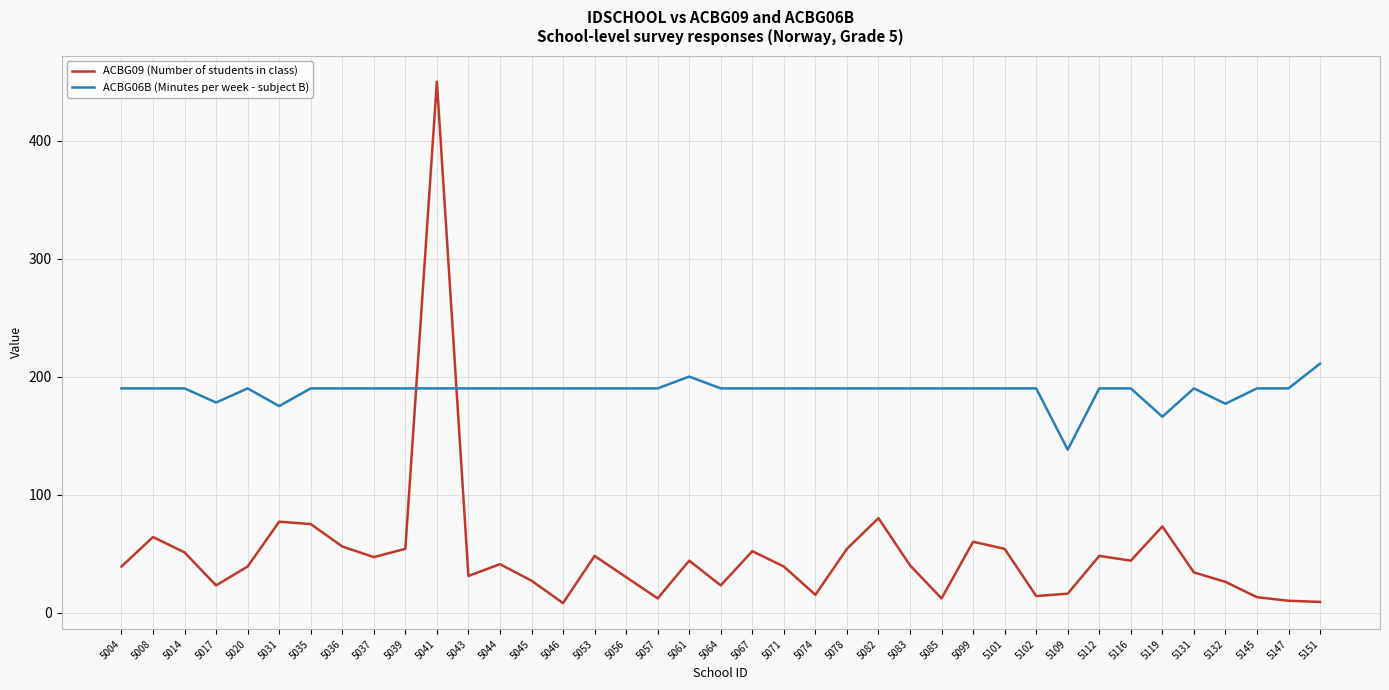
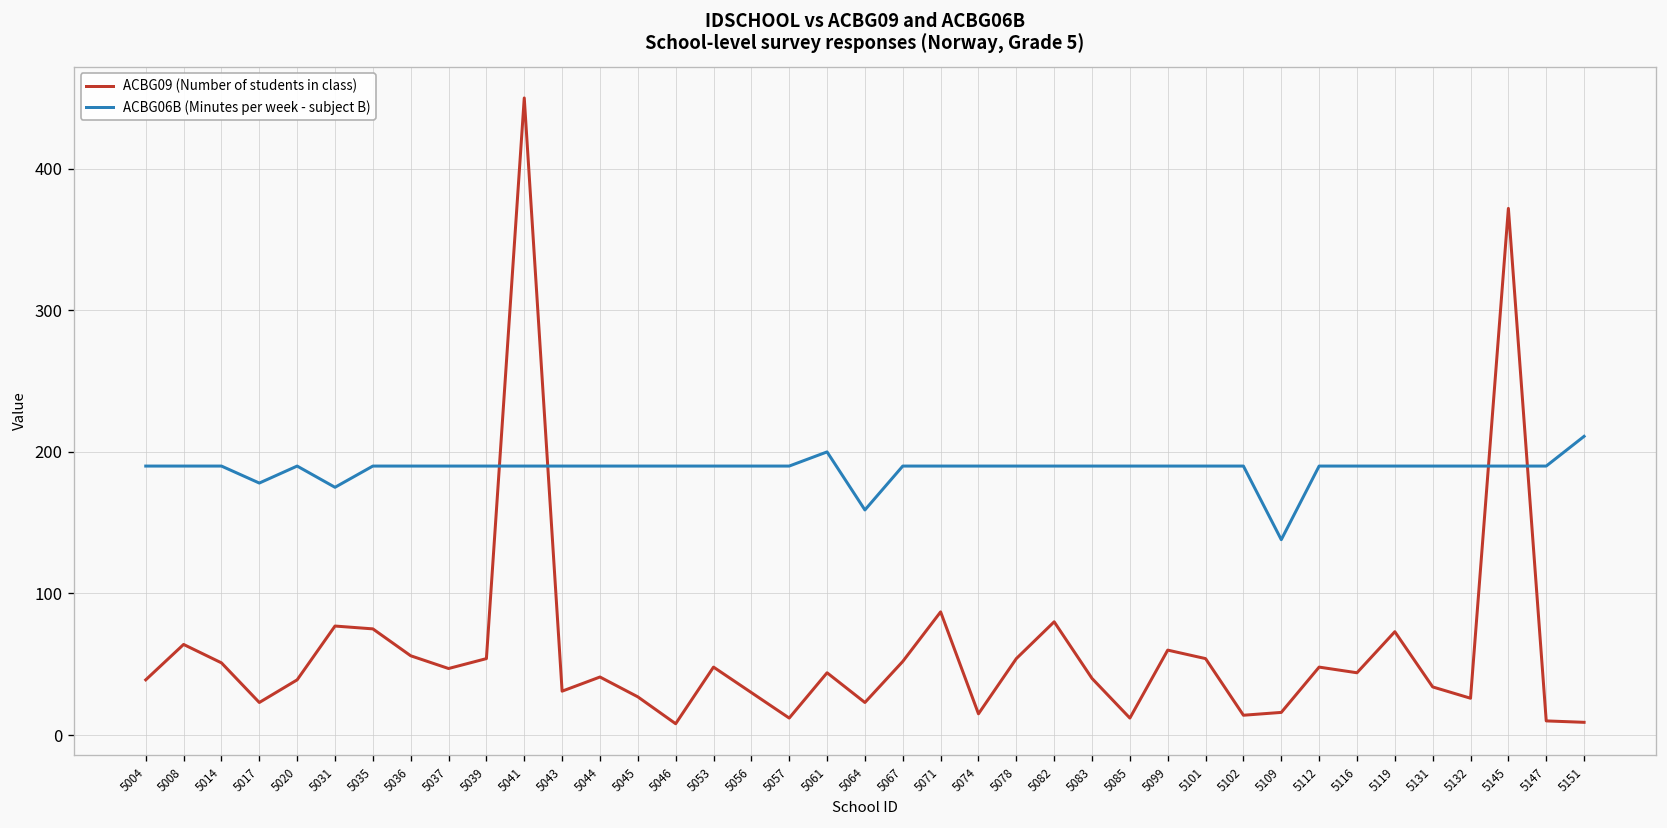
  {
    "ACBG09 (Number of students in class)": {
      "5004": 39,
      "5008": 64,
      "5014": 51,
      "5017": 23,
      "5020": 39,
      "5031": 77,
      "5035": 75,
      "5036": 56,
      "5037": 47,
      "5039": 54,
      "5041": 450,
      "5043": 31,
      "5044": 41,
      "5045": 27,
      "5046": 8,
      "5053": 48,
      "5056": 30,
      "5057": 12,
      "5061": 44,
      "5064": 23,
      "5067": 52,
-     "5071": 39,
+     "5071": 87,
      "5074": 15,
      "5078": 54,
      "5082": 80,
      "5083": 40,
      "5085": 12,
      "5099": 60,
      "5101": 54,
      "5102": 14,
      "5109": 16,
      "5112": 48,
      "5116": 44,
      "5119": 73,
      "5131": 34,
      "5132": 26,
-     "5145": 13,
+     "5145": 372,
      "5147": 10,
      "5151": 9
    },
    "ACBG06B (Minutes per week - subject B)": {
      "5004": 190,
      "5008": 190,
      "5014": 190,
      "5017": 178,
      "5020": 190,
      "5031": 175,
      "5035": 190,
      "5036": 190,
      "5037": 190,
      "5039": 190,
      "5041": 190,
      "5043": 190,
      "5044": 190,
      "5045": 190,
      "5046": 190,
      "5053": 190,
      "5056": 190,
      "5057": 190,
      "5061": 200,
-     "5064": 190,
+     "5064": 159,
      "5067": 190,
      "5071": 190,
      "5074": 190,
      "5078": 190,
      "5082": 190,
      "5083": 190,
      "5085": 190,
      "5099": 190,
      "5101": 190,
      "5102": 190,
      "5109": 138,
      "5112": 190,
      "5116": 190,
-     "5119": 166,
+     "5119": 190,
      "5131": 190,
-     "5132": 177,
+     "5132": 190,
      "5145": 190,
      "5147": 190,
      "5151": 211
    }
  }
